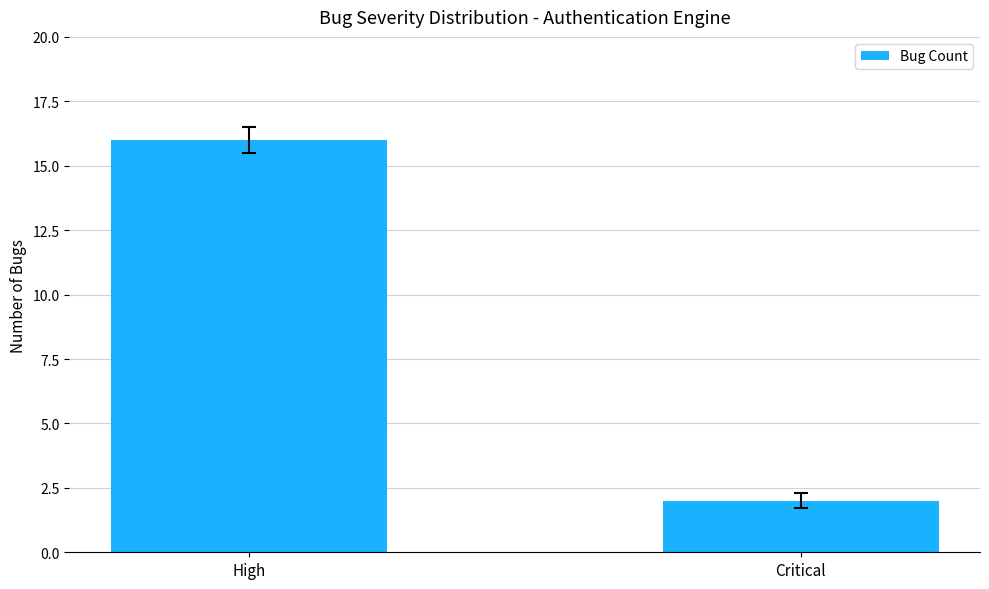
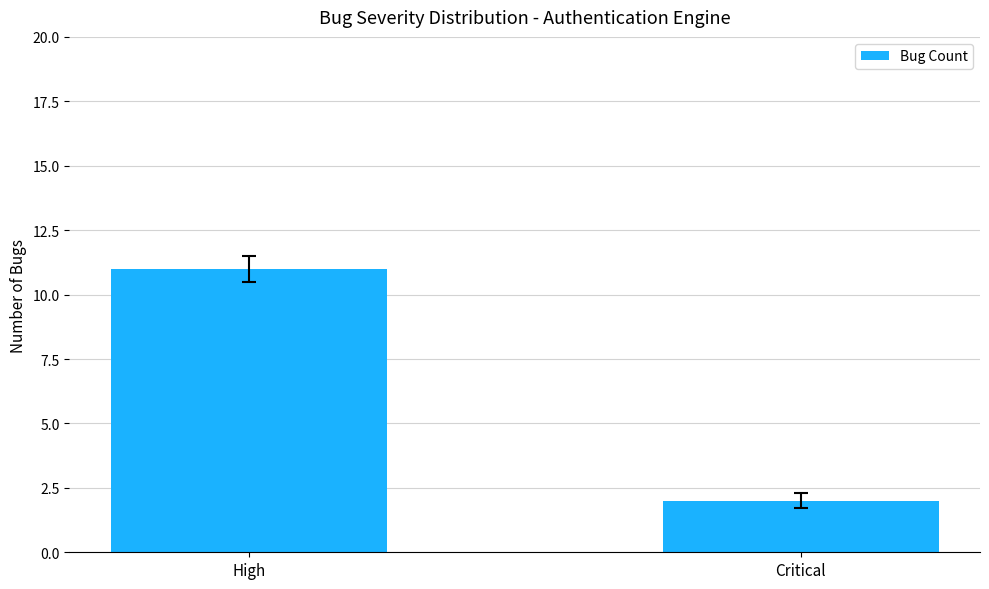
  {
    "Bug Count": {
-     "High": 16,
+     "High": 11,
      "Critical": 2
    }
  }
